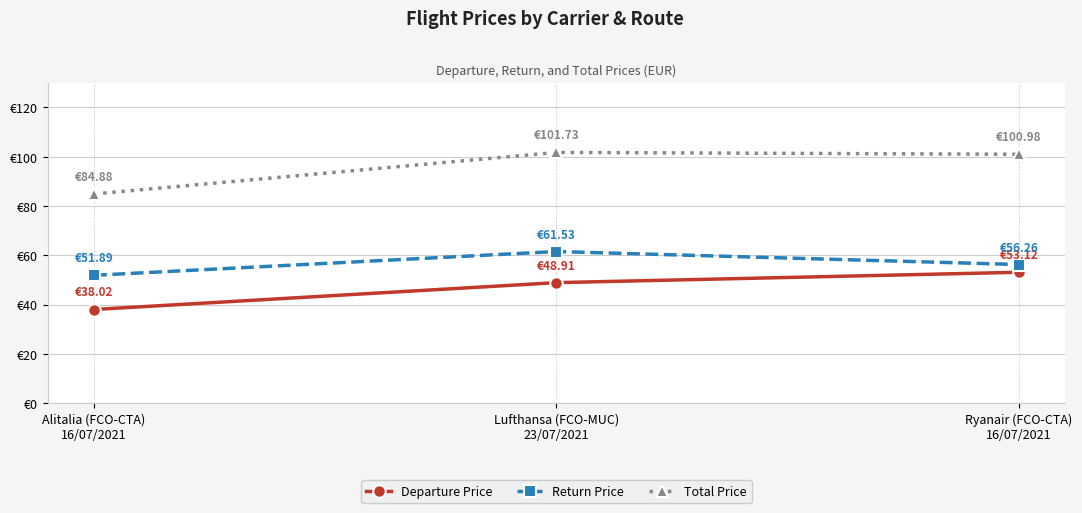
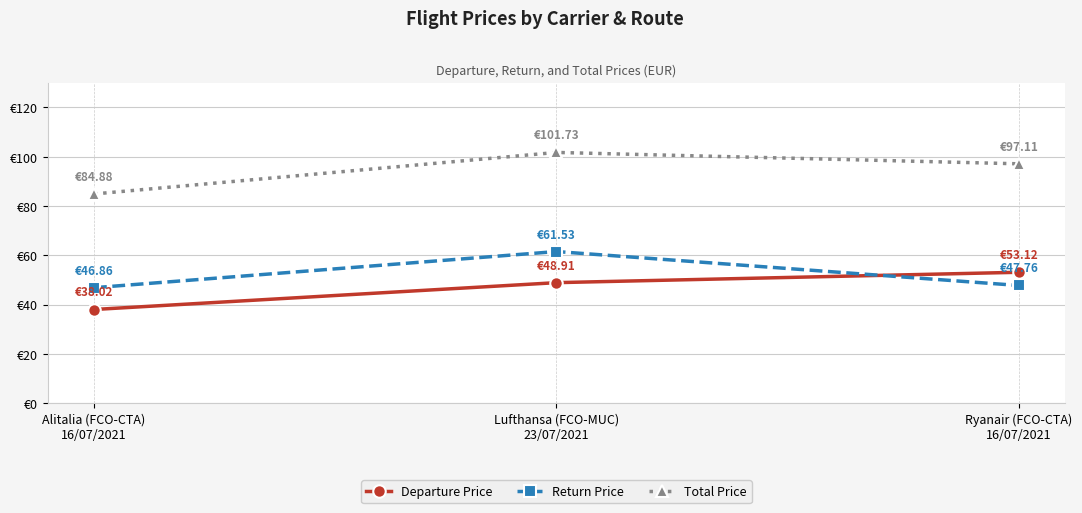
  {
    "Departure Price": {
      "Alitalia (FCO-CTA) 16/07/2021": "€38.02",
      "Lufthansa (FCO-MUC) 23/07/2021": "€48.91"
    },
    "Return Price": {
-     "Alitalia (FCO-CTA) 16/07/2021": "€51.89",
+     "Alitalia (FCO-CTA) 16/07/2021": "€46.86",
      "Lufthansa (FCO-MUC) 23/07/2021": "€61.53",
-     "Ryanair (FCO-CTA) 16/07/2021": "€56.26"
+     "Ryanair (FCO-CTA) 16/07/2021": "€47.76"
    },
    "Total Price": {
      "Alitalia (FCO-CTA) 16/07/2021": "€84.88",
      "Lufthansa (FCO-MUC) 23/07/2021": "€101.73",
-     "Ryanair (FCO-CTA) 16/07/2021": "€100.98"
+     "Ryanair (FCO-CTA) 16/07/2021": "€97.11"
    }
  }
